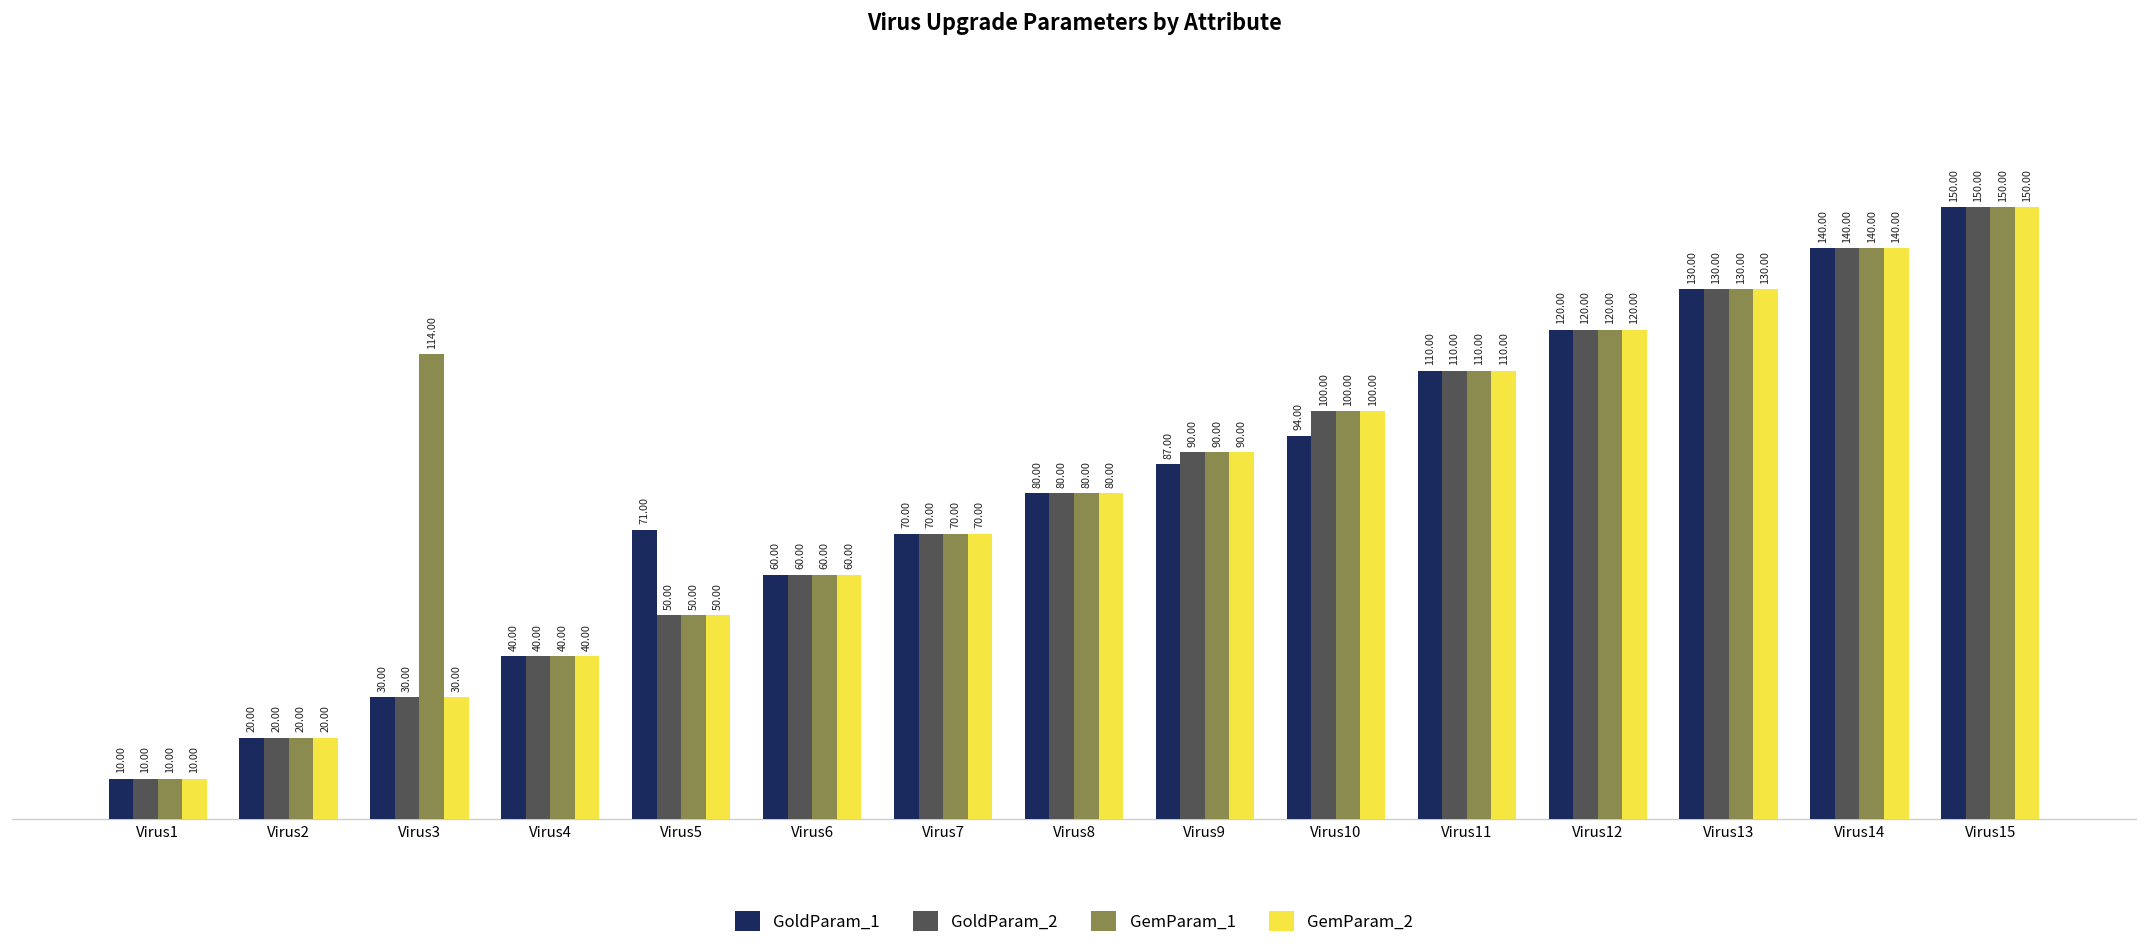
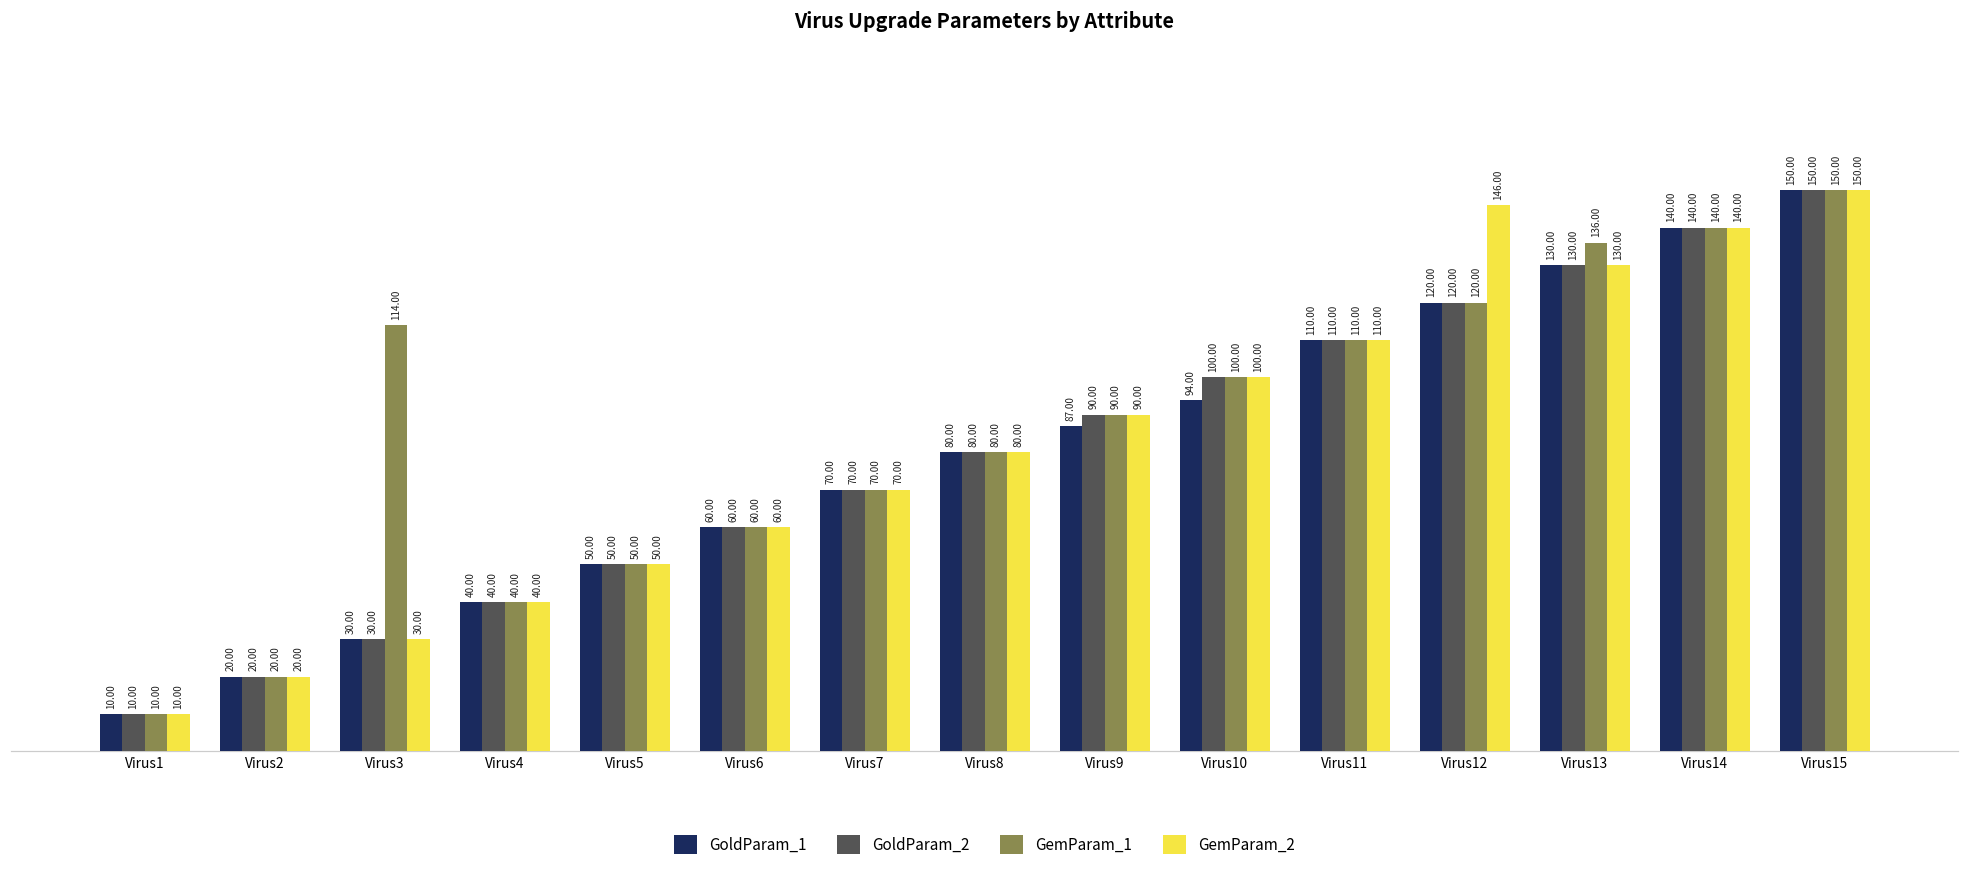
  {
    "GoldParam_1": {
      "Virus1": 10.00,
      "Virus2": 20.00,
      "Virus3": 30.00,
      "Virus4": 40.00,
-     "Virus5": 71.00,
+     "Virus5": 50.00,
      "Virus6": 60.00,
      "Virus7": 70.00,
      "Virus8": 80.00,
      "Virus9": 87.00,
      "Virus10": 94.00,
      "Virus11": 110.00,
      "Virus12": 120.00,
      "Virus13": 130.00,
      "Virus14": 140.00,
      "Virus15": 150.00
    },
    "GoldParam_2": {
      "Virus1": 10.00,
      "Virus2": 20.00,
      "Virus3": 30.00,
      "Virus4": 40.00,
      "Virus5": 50.00,
      "Virus6": 60.00,
      "Virus7": 70.00,
      "Virus8": 80.00,
      "Virus9": 90.00,
      "Virus10": 100.00,
      "Virus11": 110.00,
      "Virus12": 120.00,
      "Virus13": 130.00,
      "Virus14": 140.00,
      "Virus15": 150.00
    },
    "GemParam_1": {
      "Virus1": 10.00,
      "Virus2": 20.00,
      "Virus3": 114.00,
      "Virus4": 40.00,
      "Virus5": 50.00,
      "Virus6": 60.00,
      "Virus7": 70.00,
      "Virus8": 80.00,
      "Virus9": 90.00,
      "Virus10": 100.00,
      "Virus11": 110.00,
      "Virus12": 120.00,
-     "Virus13": 130.00,
+     "Virus13": 136.00,
      "Virus14": 140.00,
      "Virus15": 150.00
    },
    "GemParam_2": {
      "Virus1": 10.00,
      "Virus2": 20.00,
      "Virus3": 30.00,
      "Virus4": 40.00,
      "Virus5": 50.00,
      "Virus6": 60.00,
      "Virus7": 70.00,
      "Virus8": 80.00,
      "Virus9": 90.00,
      "Virus10": 100.00,
      "Virus11": 110.00,
-     "Virus12": 120.00,
+     "Virus12": 146.00,
      "Virus13": 130.00,
      "Virus14": 140.00,
      "Virus15": 150.00
    }
  }
